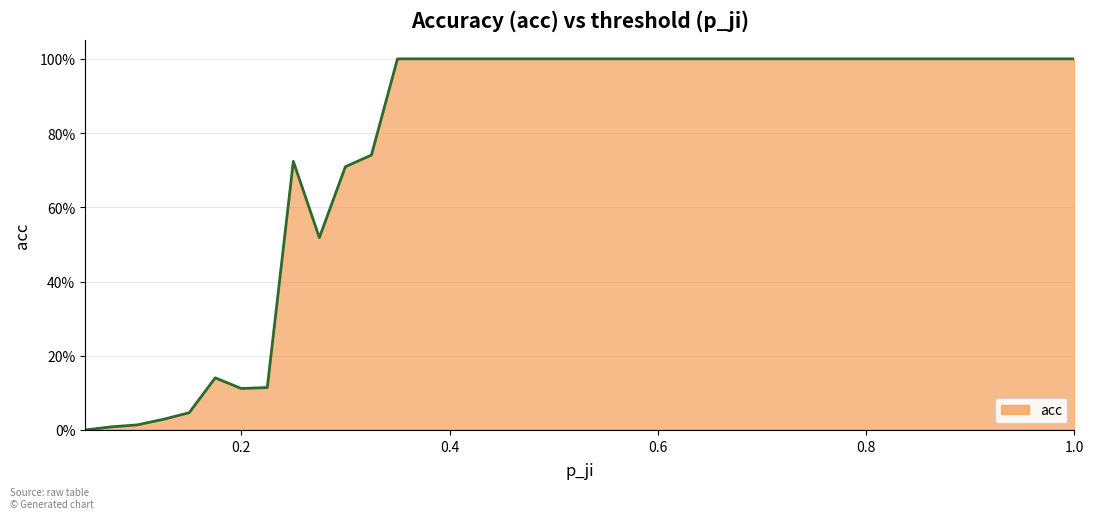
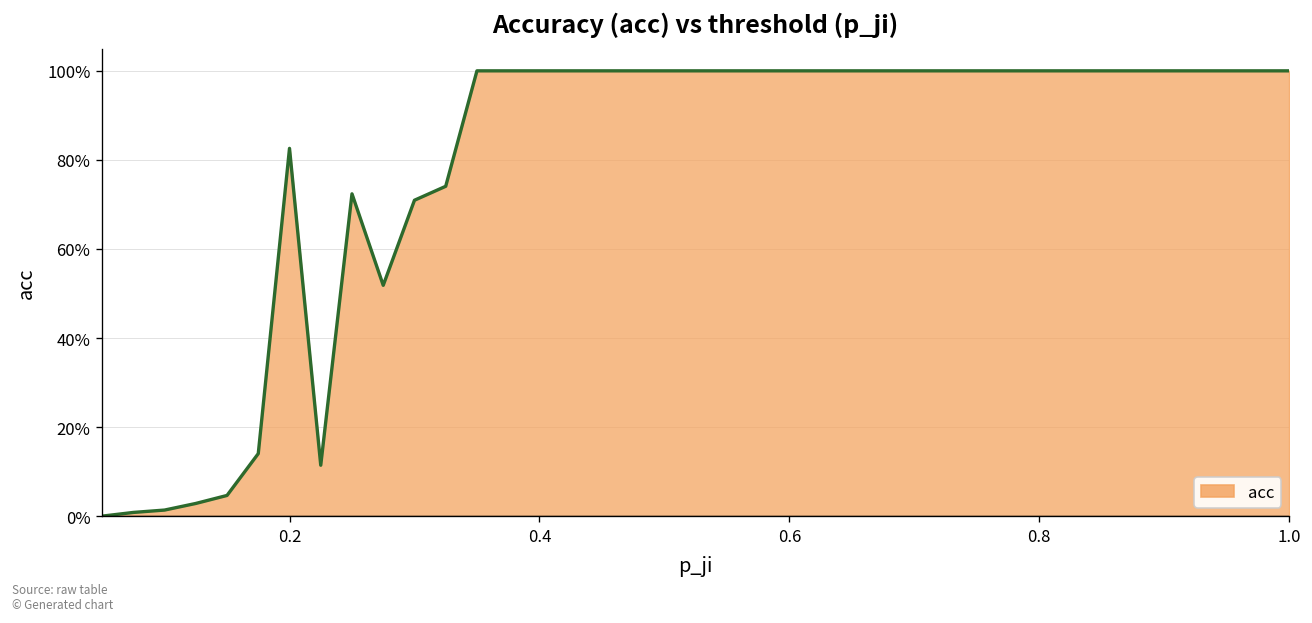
  {
-   "0.2": "11%",
+   "0.2": "83%",
    "0.4": "100%",
    "0.6": "100%",
    "0.8": "100%",
    "1.0": "100%"
  }
